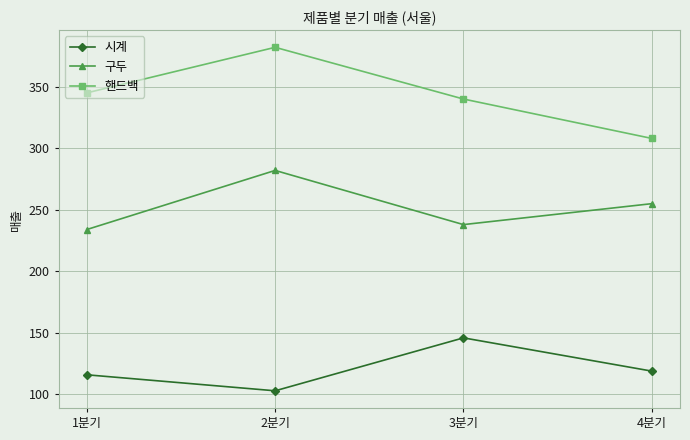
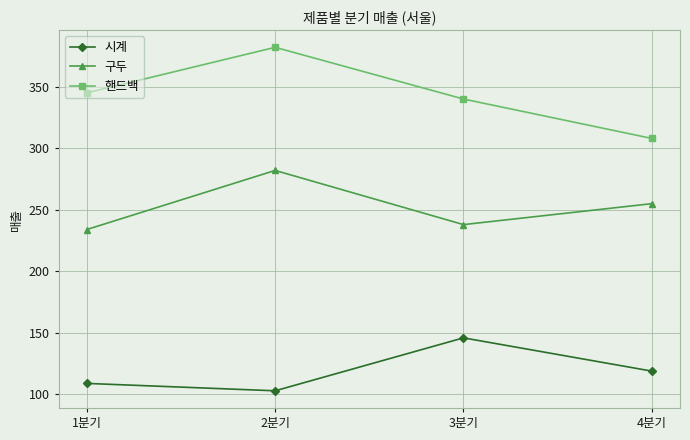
  {
    "시계": {
-     "1분기": 116,
+     "1분기": 109,
      "2분기": 103,
      "3분기": 146,
      "4분기": 119
    }
  }
